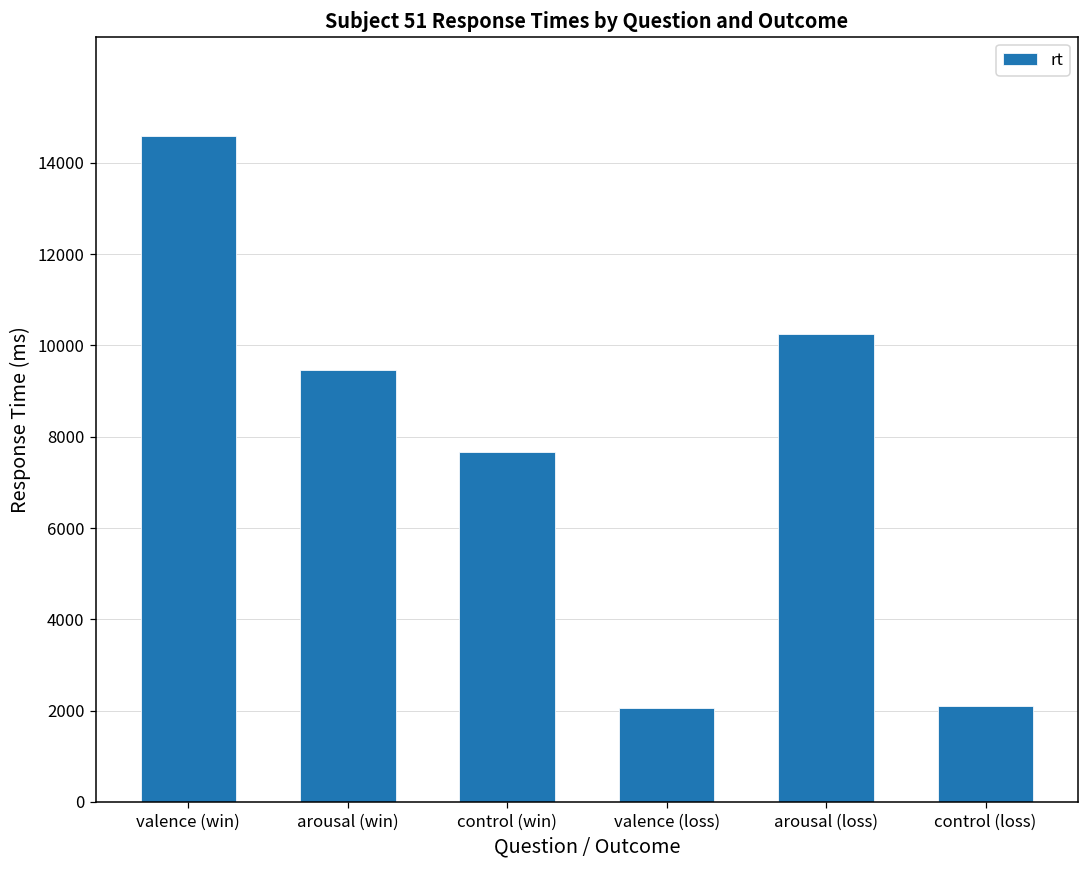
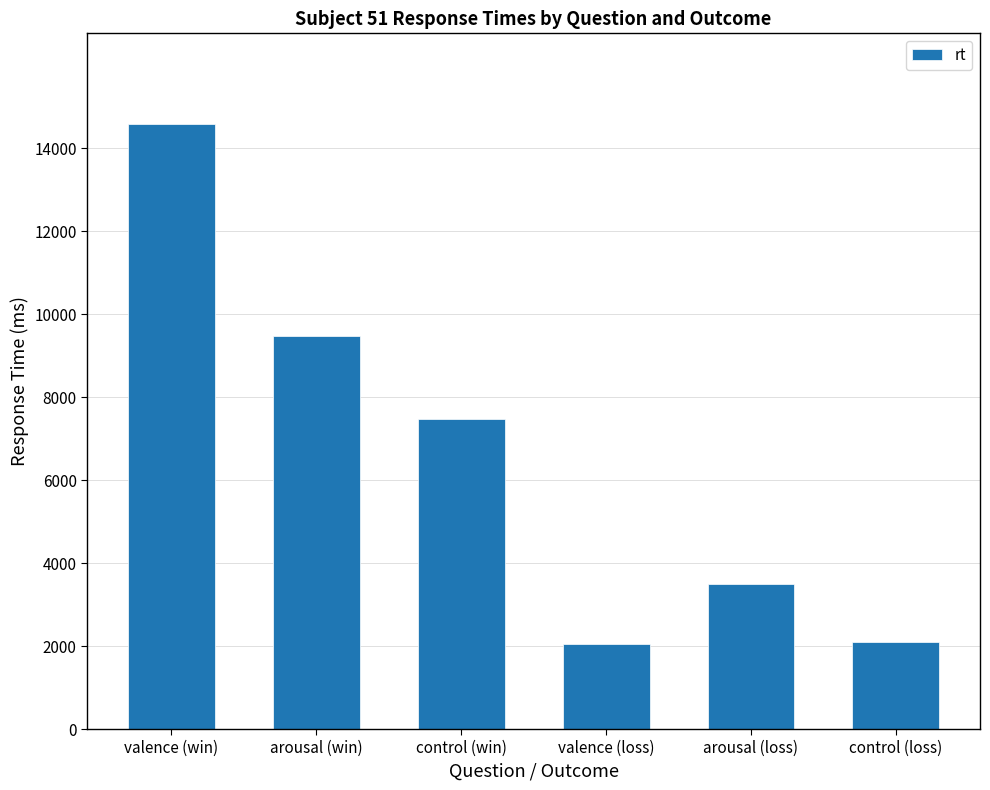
  {
    "valence (win)": 14600,
    "arousal (win)": 9500,
-   "control (win)": 7700,
+   "control (win)": 7500,
    "valence (loss)": 2100,
-   "arousal (loss)": 10200,
+   "arousal (loss)": 3500,
    "control (loss)": 2100
  }
